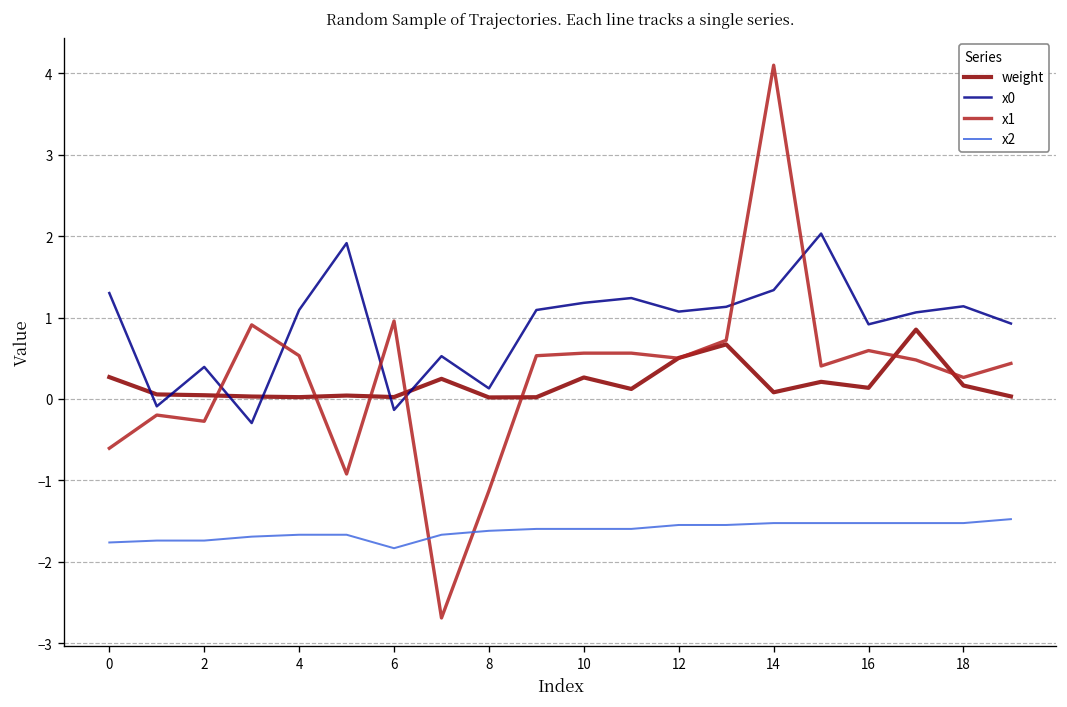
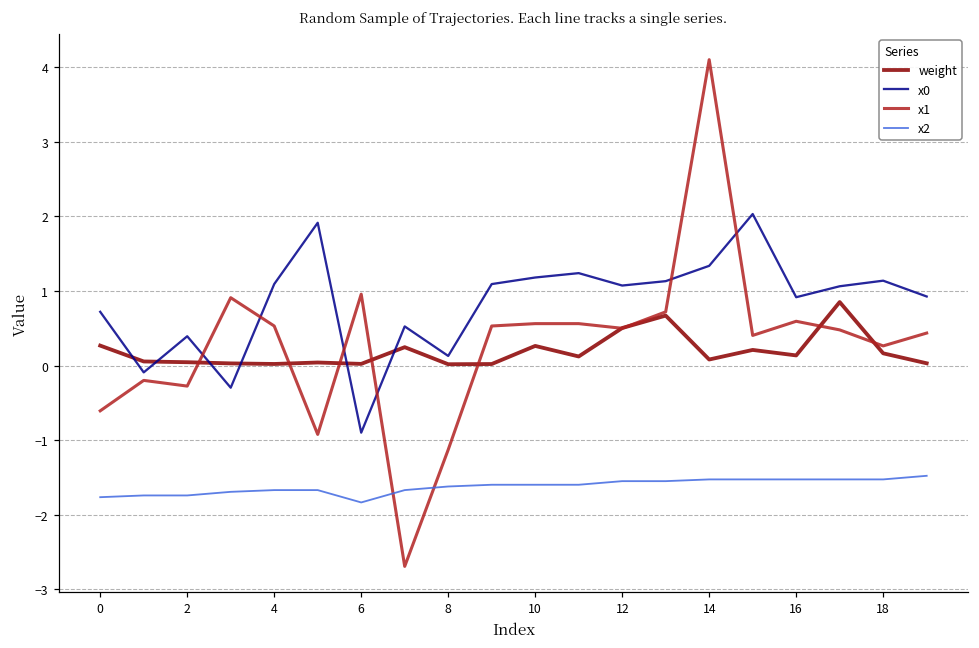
  {
    "weight": {
      "0": 0.3,
      "2": 0.0,
      "4": 0.0,
      "6": 0.0,
      "8": 0.0,
      "10": 0.3,
      "14": 0.1,
      "16": 0.1,
      "18": 0.2
    },
    "x0": {
-     "0": 1.3,
+     "0": 0.7,
      "2": 0.4,
      "4": 1.1,
-     "6": -0.1,
+     "6": -0.9,
      "8": 0.1,
      "10": 1.2,
      "12": 1.1,
      "14": 1.3,
      "16": 0.9,
      "18": 1.1
    },
    "x1": {
      "0": -0.6,
      "2": -0.3,
      "4": 0.5,
      "6": 1.0,
      "8": -1.1,
      "10": 0.6,
      "14": 4.1,
      "16": 0.6,
      "18": 0.3
    },
    "x2": {
      "0": -1.8,
      "2": -1.7,
      "4": -1.7,
      "6": -1.8,
      "8": -1.6,
      "10": -1.6,
      "12": -1.5,
      "14": -1.5,
      "16": -1.5,
      "18": -1.5
    }
  }
